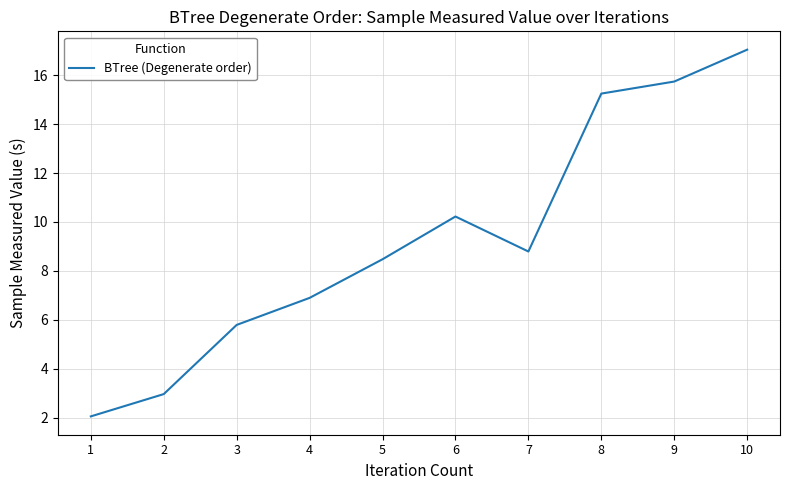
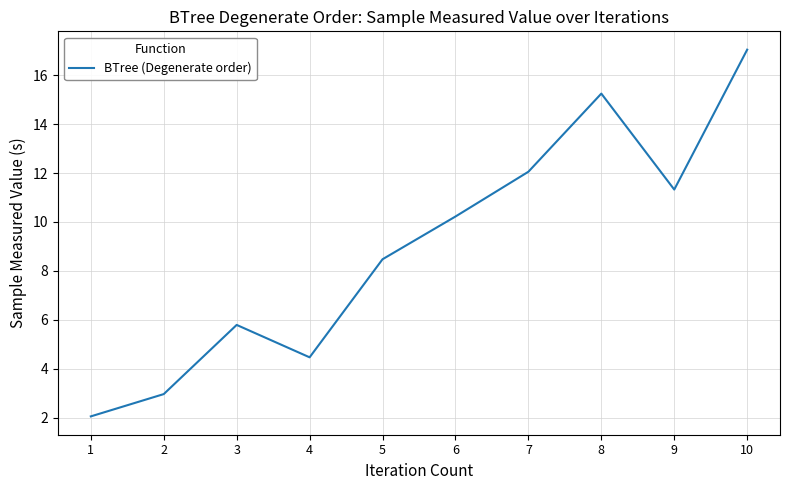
  {
    "1": 2.1,
    "2": 3.0,
    "3": 5.8,
-   "4": 6.9,
+   "4": 4.5,
    "5": 8.5,
    "6": 10.2,
-   "7": 8.8,
+   "7": 12.1,
    "8": 15.2,
-   "9": 15.7,
+   "9": 11.3,
    "10": 17.0
  }
